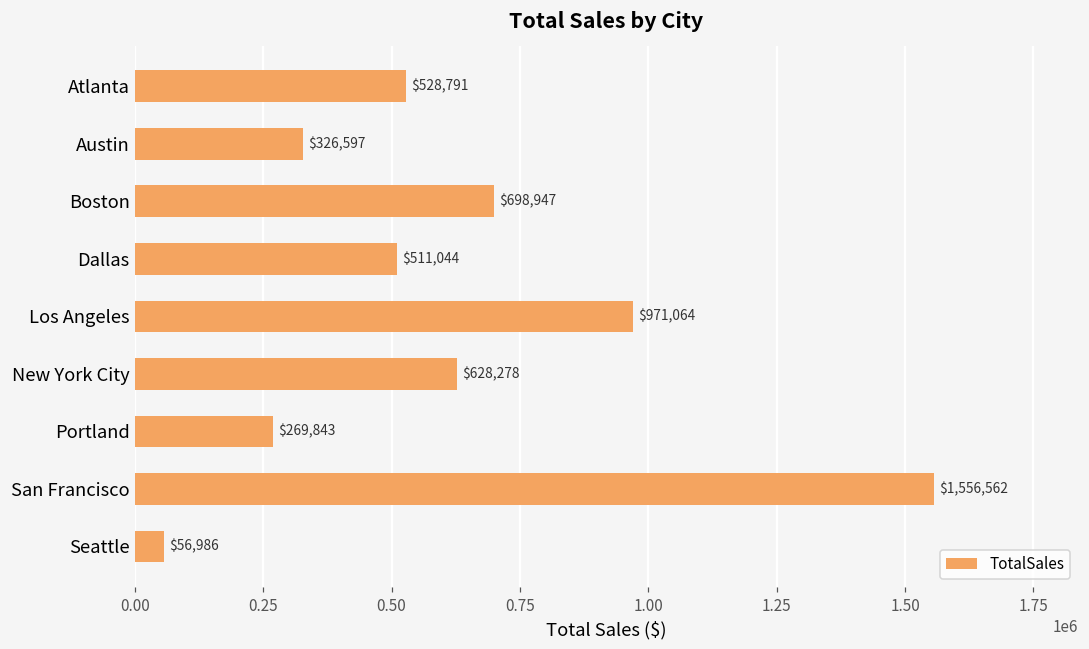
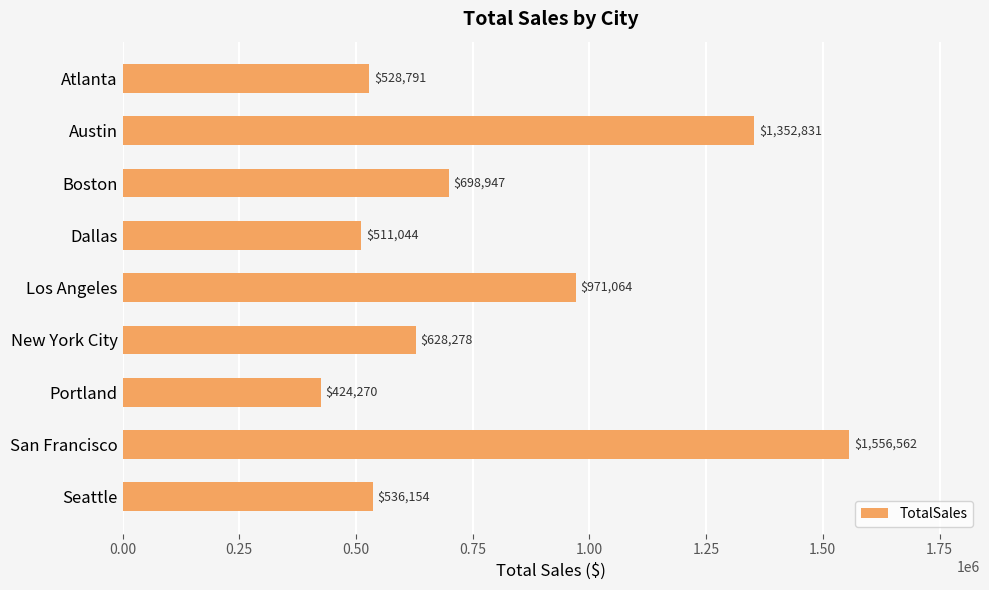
  {
    "Atlanta": "$528,791",
-   "Austin": "$326,597",
+   "Austin": "$1,352,831",
    "Boston": "$698,947",
    "Dallas": "$511,044",
    "Los Angeles": "$971,064",
    "New York City": "$628,278",
-   "Portland": "$269,843",
+   "Portland": "$424,270",
    "San Francisco": "$1,556,562",
-   "Seattle": "$56,986"
+   "Seattle": "$536,154"
  }
